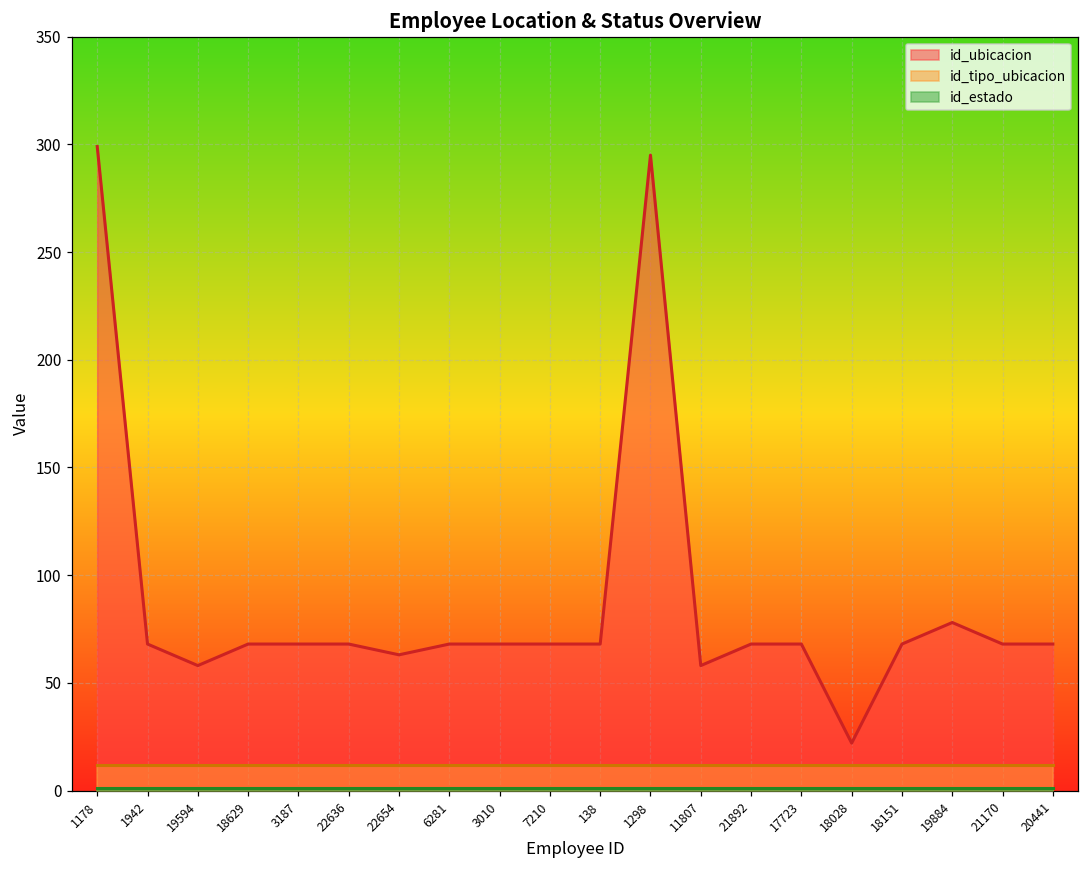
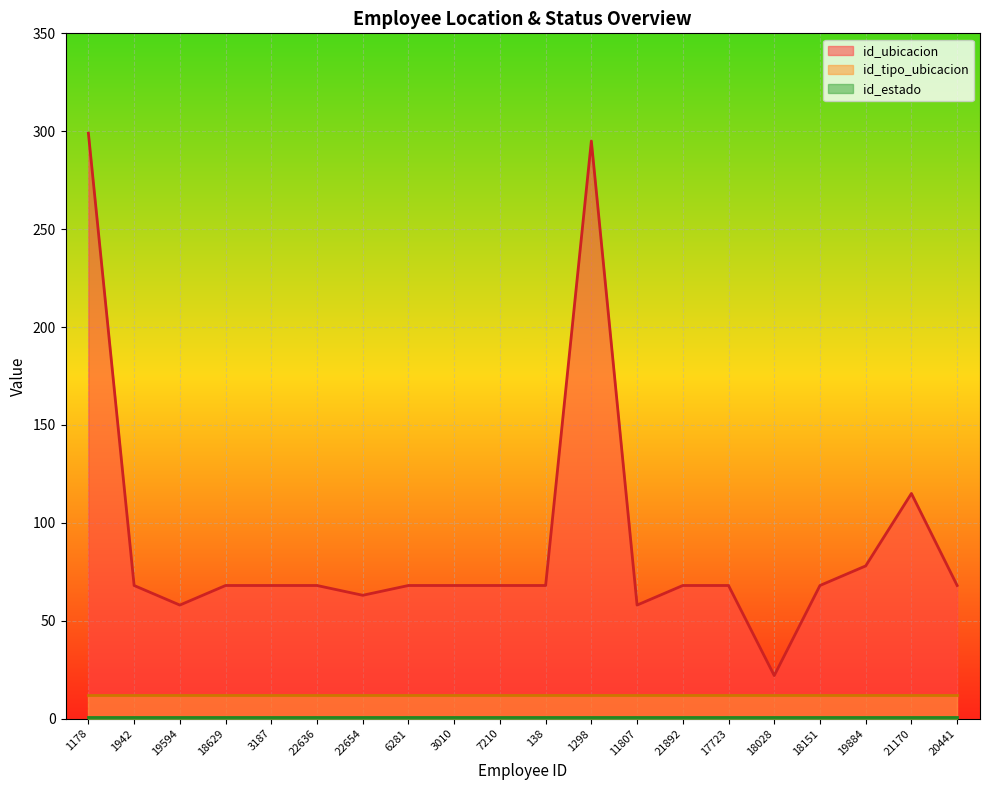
  {
    "id_ubicacion": {
      "1178": 299,
      "1942": 68,
      "19594": 58,
      "18629": 68,
      "3187": 68,
      "22636": 68,
      "22654": 63,
      "6281": 68,
      "3010": 68,
      "7210": 68,
      "138": 68,
      "1298": 295,
      "11807": 58,
      "21892": 68,
      "17723": 68,
      "18028": 22,
      "18151": 68,
      "19884": 78,
-     "21170": 68,
+     "21170": 115,
      "20441": 68
    },
    "id_tipo_ubicacion": {
      "1178": 12,
      "1942": 12,
      "19594": 12,
      "18629": 12,
      "3187": 12,
      "22636": 12,
      "22654": 12,
      "6281": 12,
      "3010": 12,
      "7210": 12,
      "138": 12,
      "1298": 12,
      "11807": 12,
      "21892": 12,
      "17723": 12,
      "18028": 12,
      "18151": 12,
      "19884": 12,
      "21170": 12,
      "20441": 12
    },
    "id_estado": {
      "1178": 1,
      "1942": 1,
      "19594": 1,
      "18629": 1,
      "3187": 1,
      "22636": 1,
      "22654": 1,
      "6281": 1,
      "3010": 1,
      "7210": 1,
      "138": 1,
      "1298": 1,
      "11807": 1,
      "21892": 1,
      "17723": 1,
      "18028": 1,
      "18151": 1,
      "19884": 1,
      "21170": 1,
      "20441": 1
    }
  }
